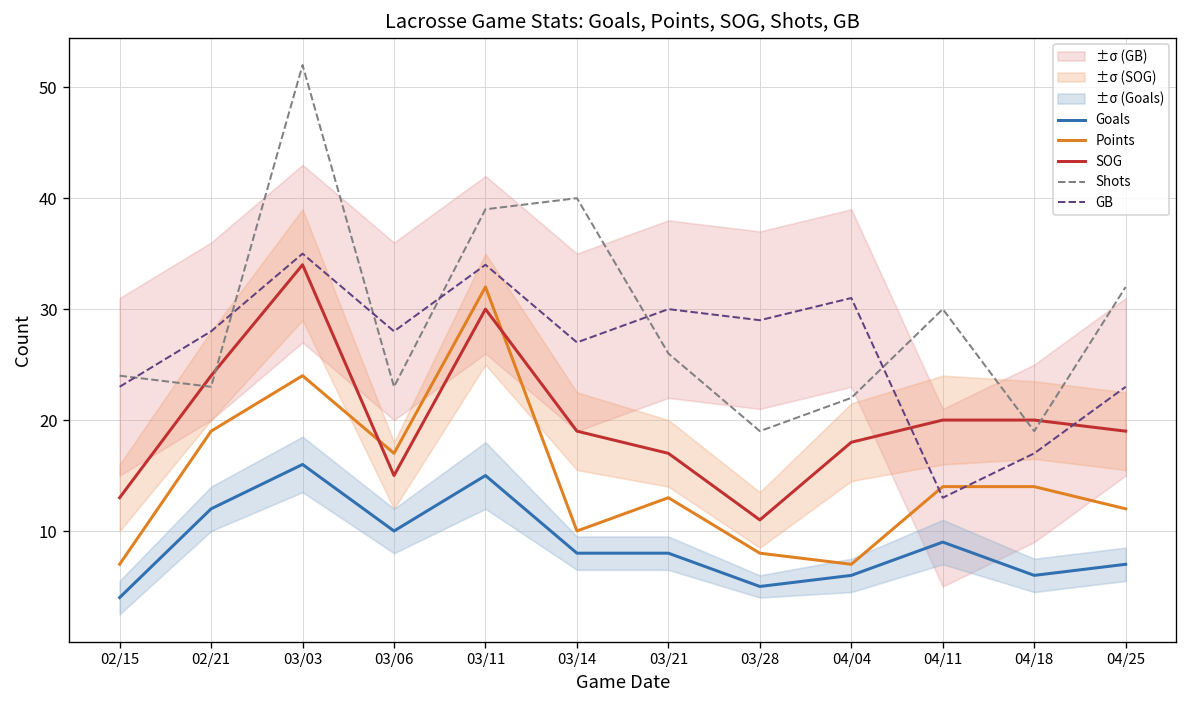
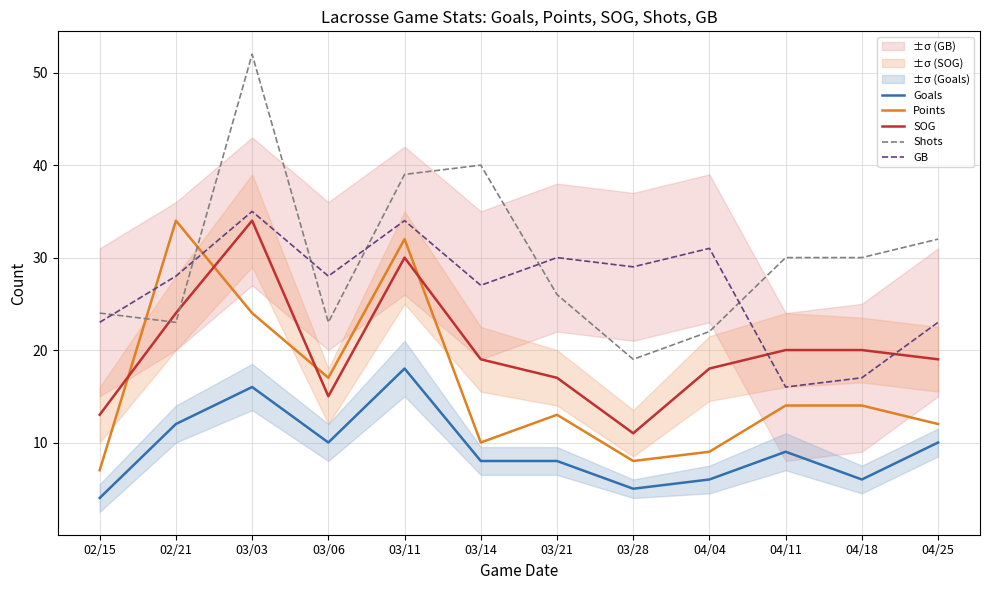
  {
    "Goals": {
      "02/15": 4,
      "02/21": 12,
      "03/03": 16,
      "03/06": 10,
-     "03/11": 15,
+     "03/11": 18,
      "03/14": 8,
      "03/21": 8,
      "03/28": 5,
      "04/04": 6,
      "04/11": 9,
      "04/18": 6,
-     "04/25": 7
+     "04/25": 10
    },
    "Points": {
      "02/15": 7,
-     "02/21": 19,
+     "02/21": 34,
      "03/03": 24,
      "03/06": 17,
      "03/11": 32,
      "03/14": 10,
      "03/21": 13,
      "03/28": 8,
-     "04/04": 7,
+     "04/04": 9,
      "04/11": 14,
      "04/18": 14,
      "04/25": 12
    },
    "SOG": {
      "02/15": 13,
      "02/21": 24,
      "03/03": 34,
      "03/06": 15,
      "03/11": 30,
      "03/14": 19,
      "03/21": 17,
      "03/28": 11,
      "04/04": 18,
      "04/11": 20,
      "04/18": 20,
      "04/25": 19
    },
    "Shots": {
      "02/15": 24,
      "02/21": 23,
      "03/03": 52,
      "03/06": 23,
      "03/11": 39,
      "03/14": 40,
      "03/21": 26,
      "03/28": 19,
      "04/04": 22,
      "04/11": 30,
-     "04/18": 19,
+     "04/18": 30,
      "04/25": 32
    },
    "GB": {
      "02/15": 23,
      "03/03": 35,
      "03/06": 28,
      "03/11": 34,
      "03/14": 27,
      "03/21": 30,
      "03/28": 29,
      "04/04": 31,
-     "04/11": 13,
+     "04/11": 16,
      "04/18": 17,
      "04/25": 23
    }
  }
